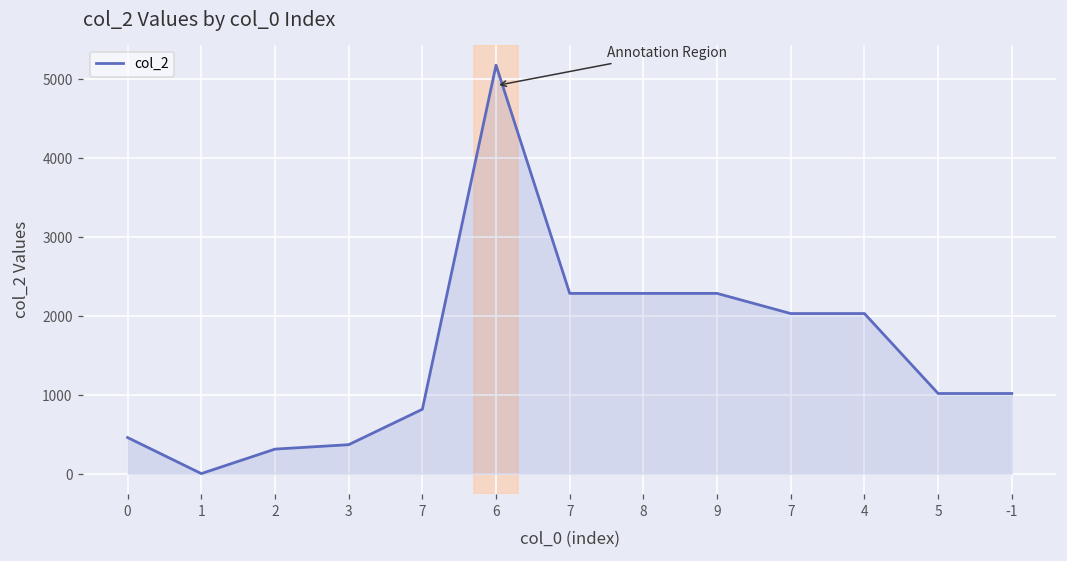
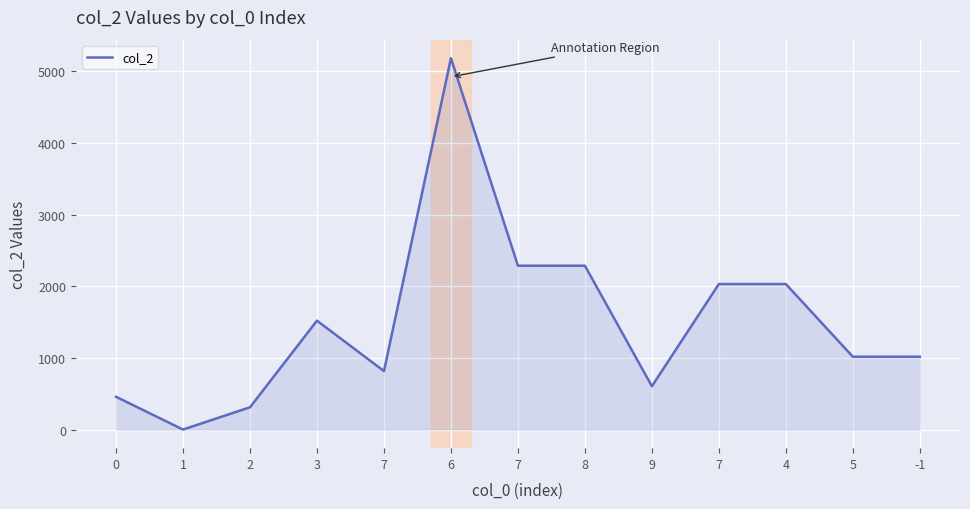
  {
    "0": 500,
    "1": 0,
    "2": 300,
-   "3": 400,
+   "3": 1500,
    "6": 5200,
    "8": 2300,
-   "9": 2300,
+   "9": 600,
    "4": 2000,
    "5": 1000,
    "-1": 1000
  }
